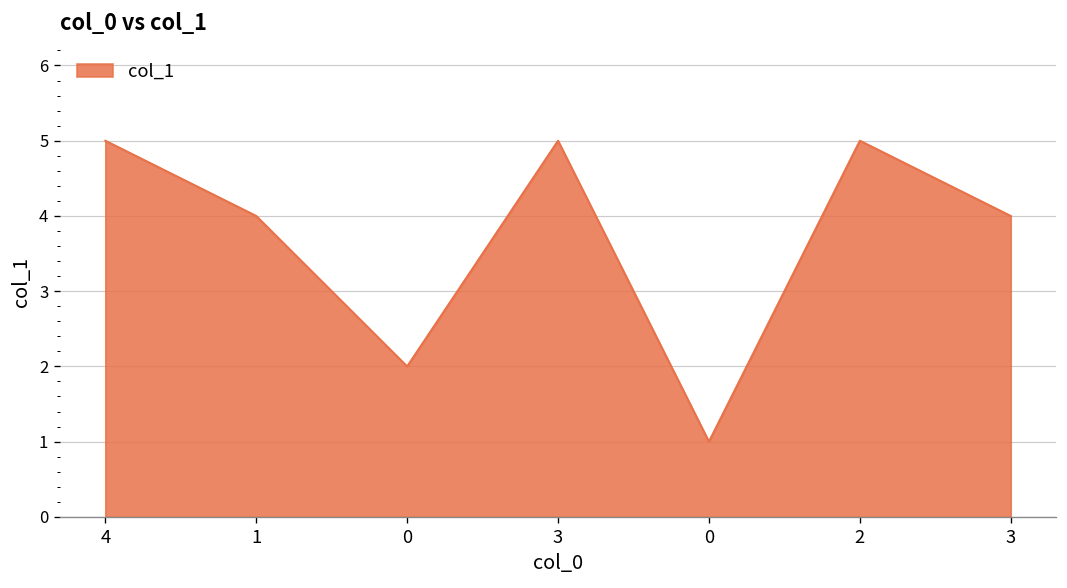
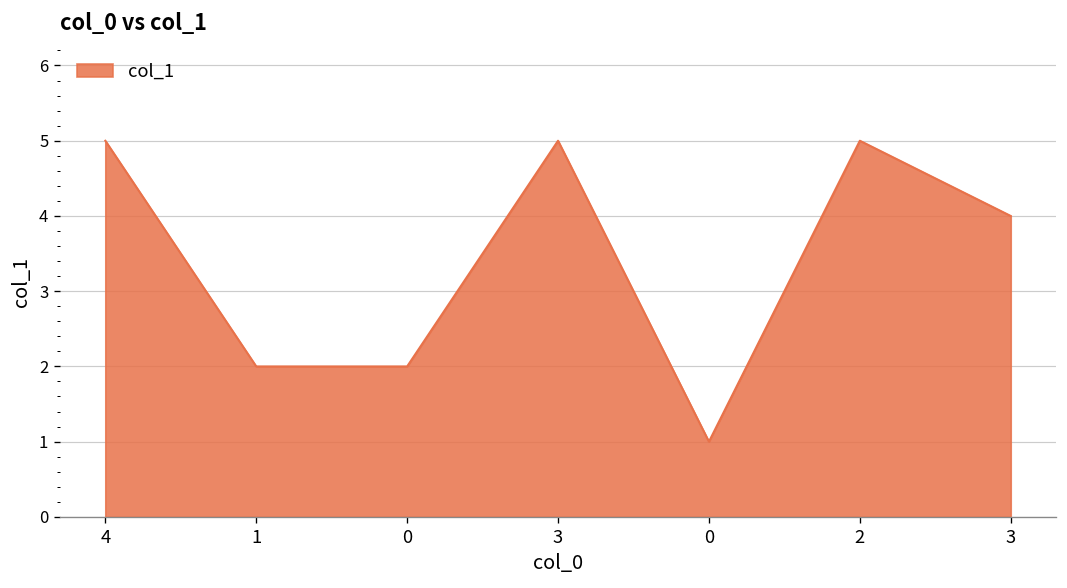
  {
    "4": 5,
-   "1": 4,
+   "1": 2,
    "2": 5
  }
